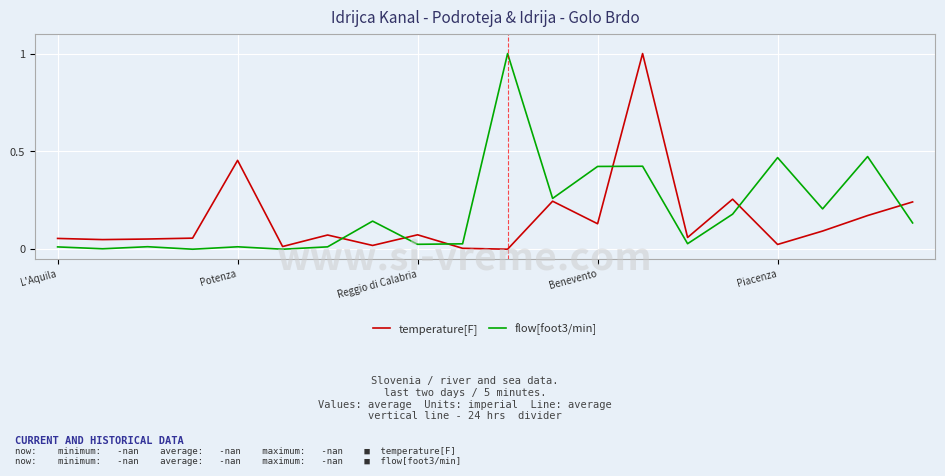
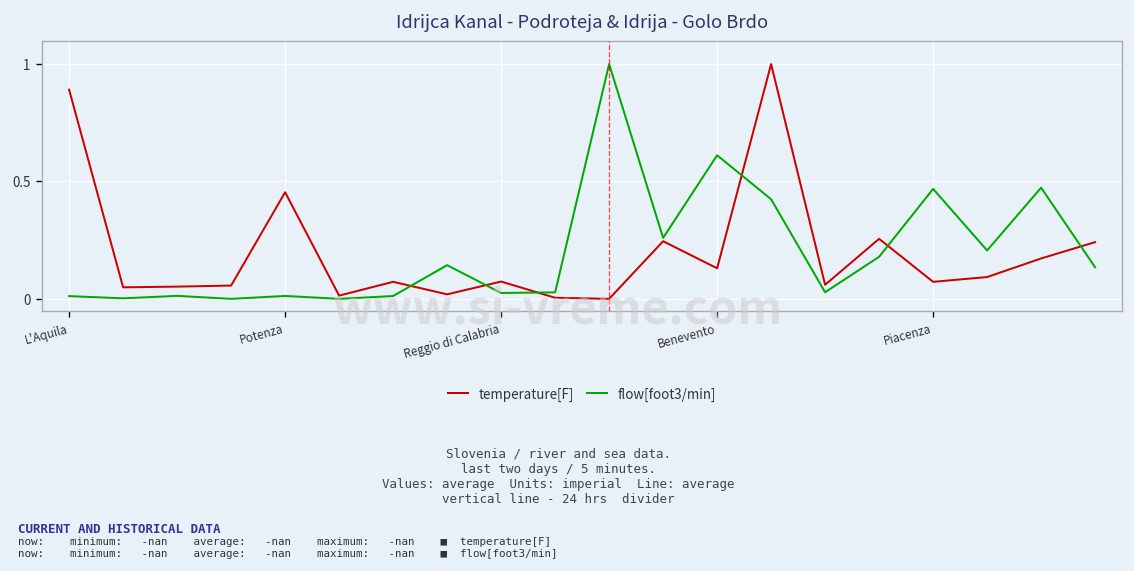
  {
    "temperature[F]": {
-     "L'Aquila": 0.06,
+     "L'Aquila": 0.89,
      "Potenza": 0.45,
      "Reggio di Calabria": 0.07,
      "Benevento": 0.13,
-     "Piacenza": 0.02
+     "Piacenza": 0.07
    },
    "flow[foot3/min]": {
      "L'Aquila": 0.01,
      "Potenza": 0.01,
      "Reggio di Calabria": 0.03,
-     "Benevento": 0.42,
+     "Benevento": 0.61,
      "Piacenza": 0.47
    }
  }
